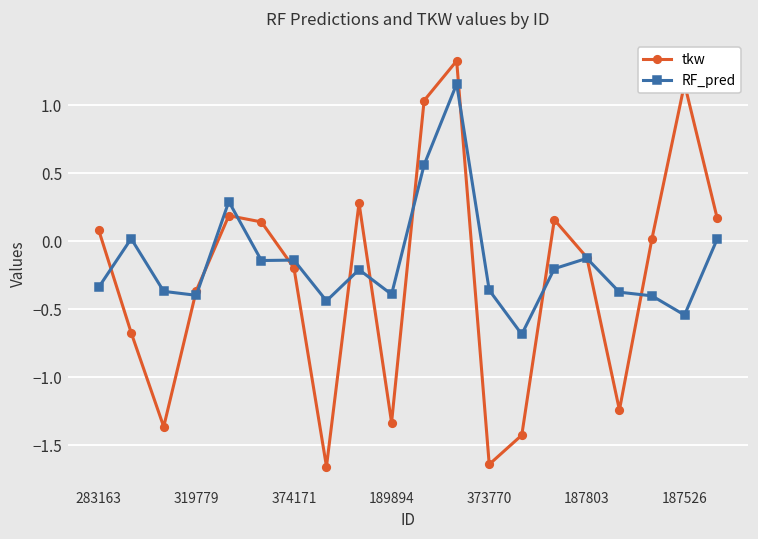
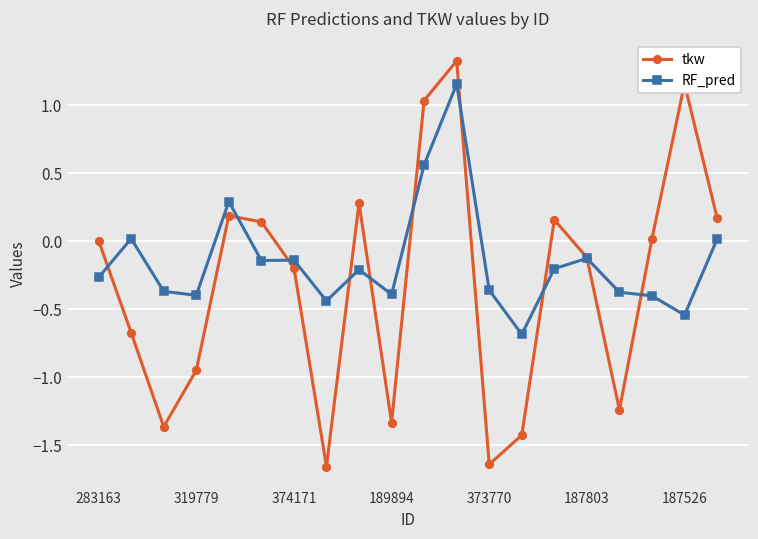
  {
    "tkw": {
-     "283163": 0.09,
-     "319779": -0.36,
+     "283163": 0.01,
+     "319779": -0.95,
      "374171": -0.20,
      "189894": -1.33,
      "373770": -1.64
    },
    "RF_pred": {
-     "283163": -0.34,
+     "283163": -0.27,
      "319779": -0.40,
      "374171": -0.14,
      "189894": -0.39,
      "373770": -0.36,
      "187526": -0.54
    }
  }
